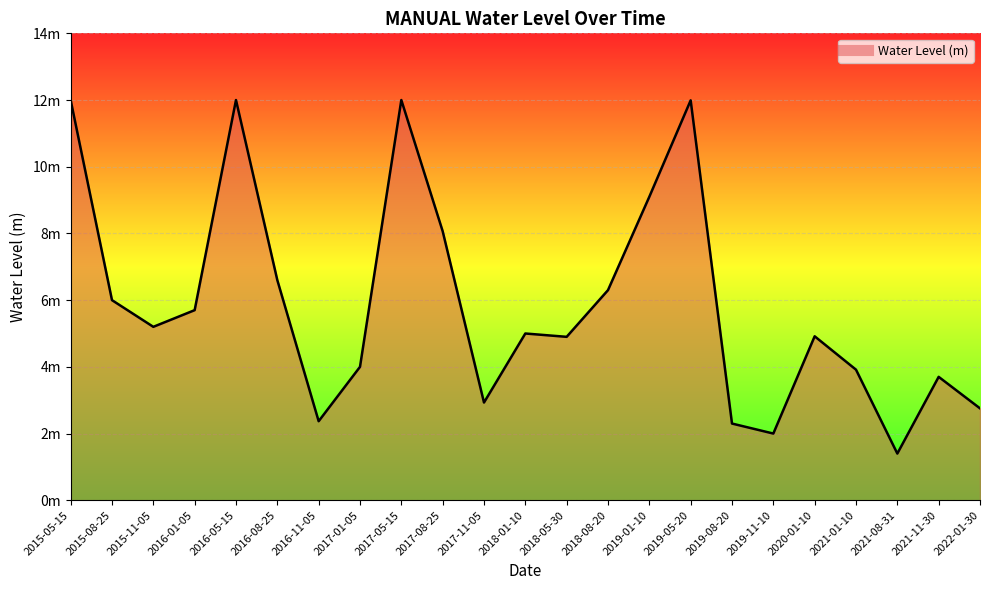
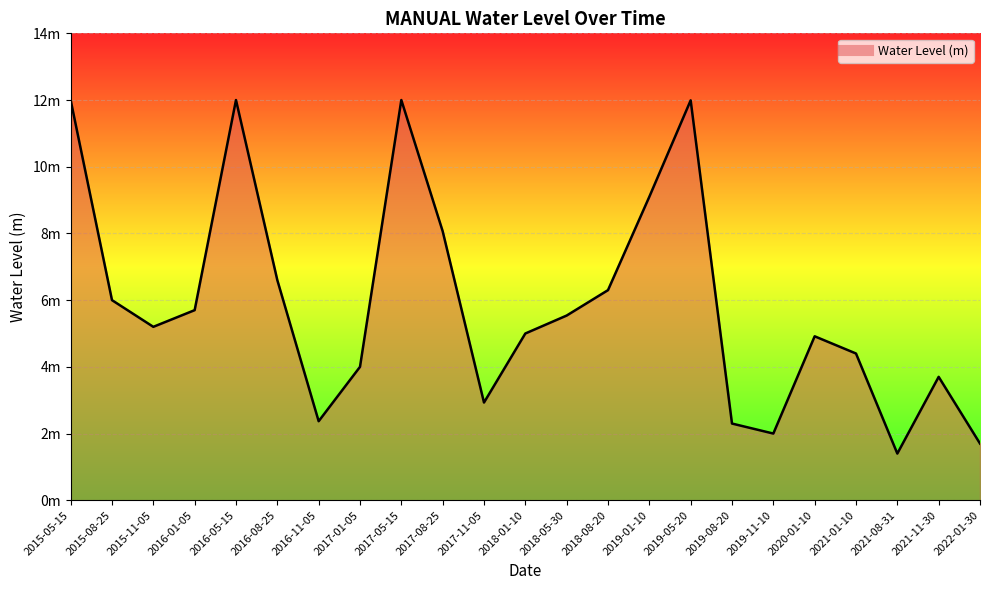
  {
    "2015-05-15": "12.0m",
    "2015-08-25": "6.0m",
    "2015-11-05": "5.2m",
    "2016-01-05": "5.7m",
    "2016-05-15": "12.0m",
    "2016-08-25": "6.6m",
    "2016-11-05": "2.4m",
    "2017-01-05": "4.0m",
    "2017-05-15": "12.0m",
    "2017-08-25": "8.1m",
    "2017-11-05": "2.9m",
    "2018-01-10": "5.0m",
-   "2018-05-30": "4.9m",
+   "2018-05-30": "5.5m",
    "2018-08-20": "6.3m",
    "2019-01-10": "9.1m",
    "2019-05-20": "12.0m",
    "2019-08-20": "2.3m",
    "2019-11-10": "2.0m",
    "2020-01-10": "4.9m",
-   "2021-01-10": "3.9m",
+   "2021-01-10": "4.4m",
    "2021-08-31": "1.4m",
    "2021-11-30": "3.7m",
-   "2022-01-30": "2.8m"
+   "2022-01-30": "1.7m"
  }
